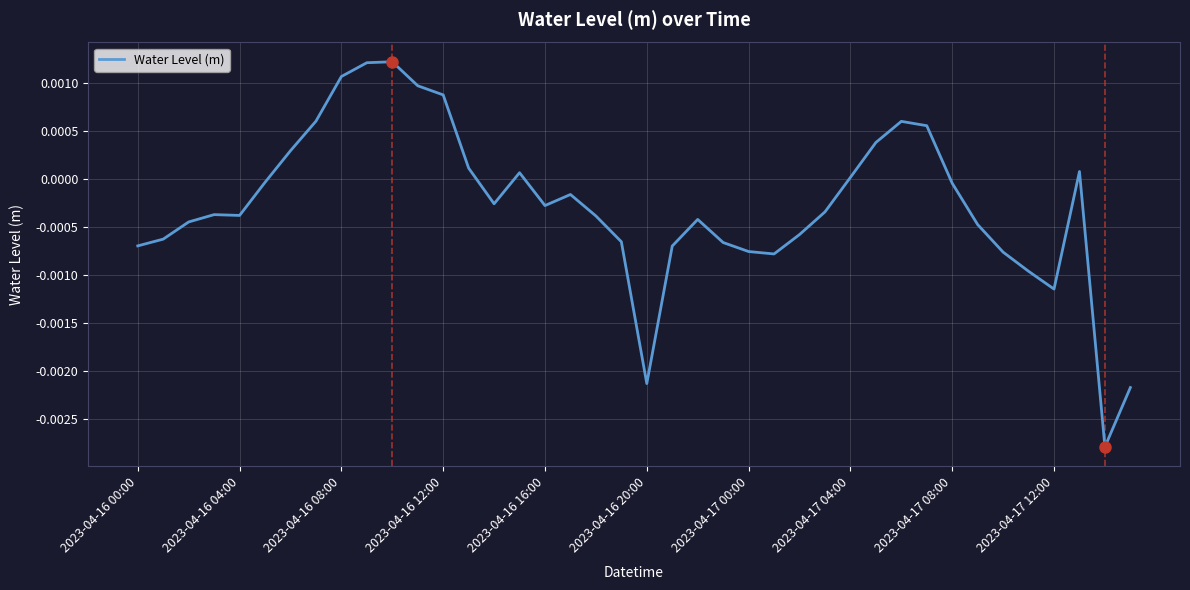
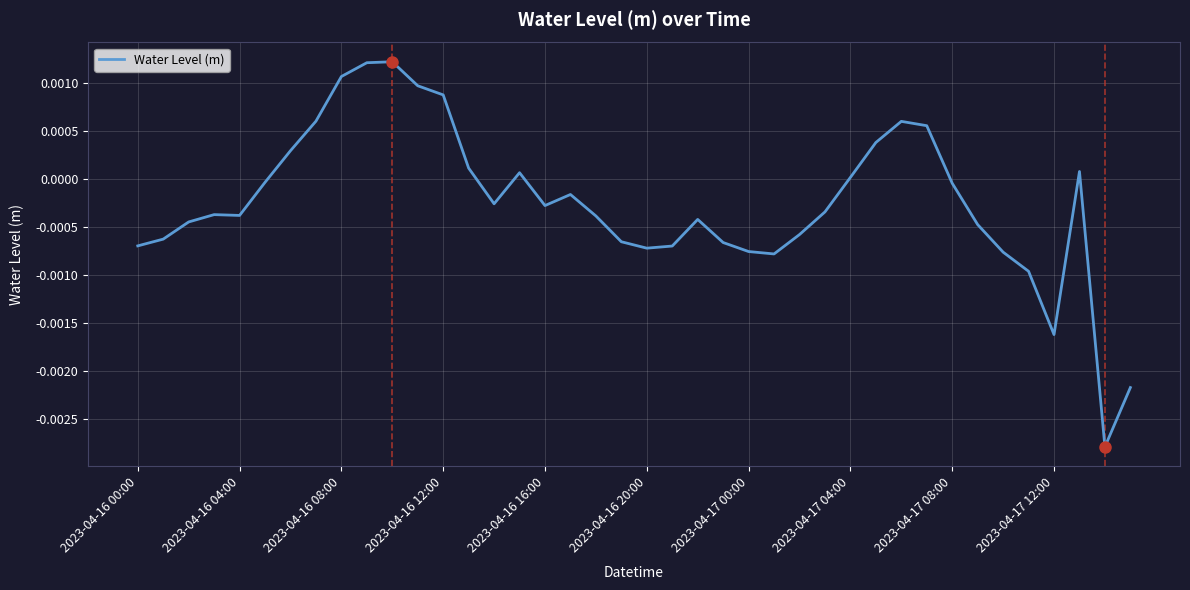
  {
    "Water Level (m)": {
      "2023-04-16 00:00": -0.0007,
      "2023-04-16 04:00": -0.0004,
      "2023-04-16 08:00": 0.0011,
      "2023-04-16 12:00": 0.0009,
      "2023-04-16 16:00": -0.0003,
-     "2023-04-16 20:00": -0.0021,
+     "2023-04-16 20:00": -0.0007,
      "2023-04-17 00:00": -0.0008,
      "2023-04-17 04:00": 0.0000,
      "2023-04-17 08:00": 0.0000,
-     "2023-04-17 12:00": -0.0011
+     "2023-04-17 12:00": -0.0016
    }
  }
